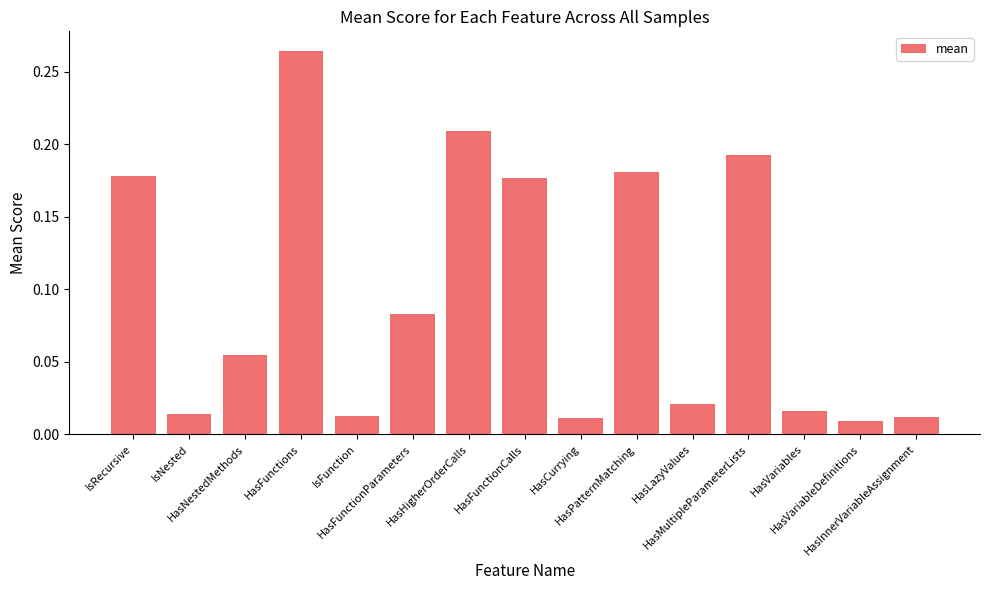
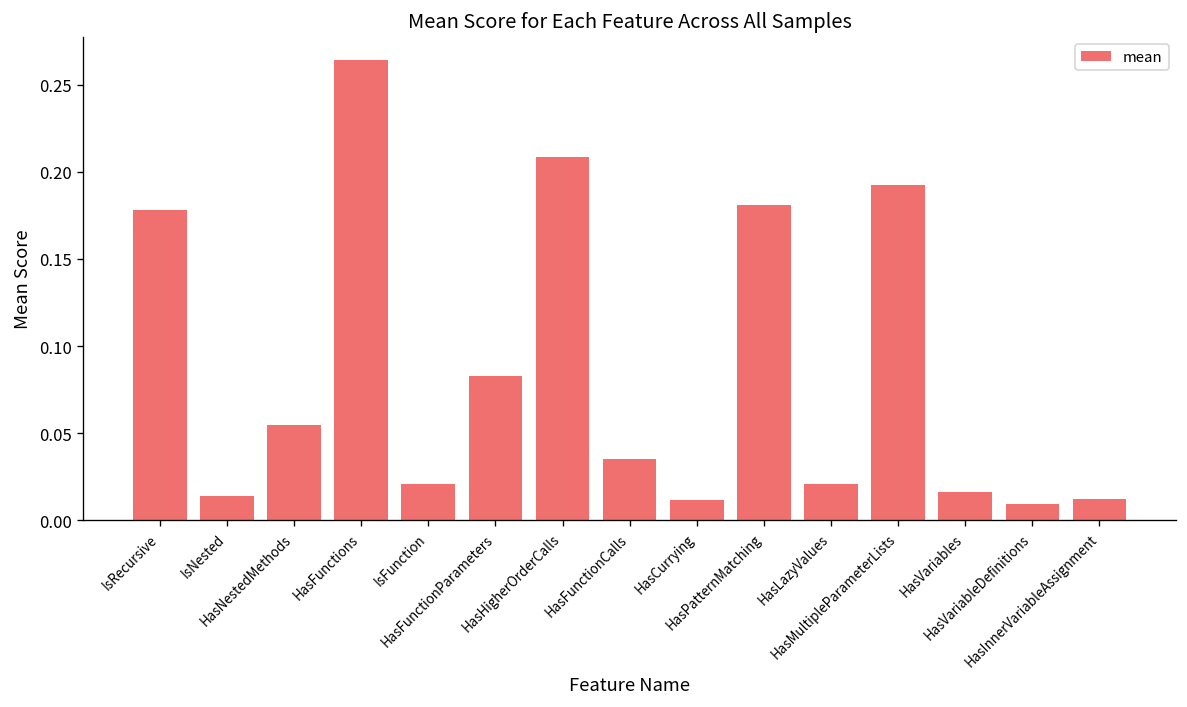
  {
    "IsRecursive": 0.178,
    "IsNested": 0.014,
    "HasNestedMethods": 0.054,
    "HasFunctions": 0.264,
-   "IsFunction": 0.013,
+   "IsFunction": 0.021,
    "HasFunctionParameters": 0.083,
    "HasHigherOrderCalls": 0.209,
-   "HasFunctionCalls": 0.177,
+   "HasFunctionCalls": 0.035,
    "HasCurrying": 0.011,
    "HasPatternMatching": 0.181,
    "HasLazyValues": 0.021,
    "HasMultipleParameterLists": 0.193,
    "HasVariables": 0.016,
    "HasVariableDefinitions": 0.009,
    "HasInnerVariableAssignment": 0.012
  }
